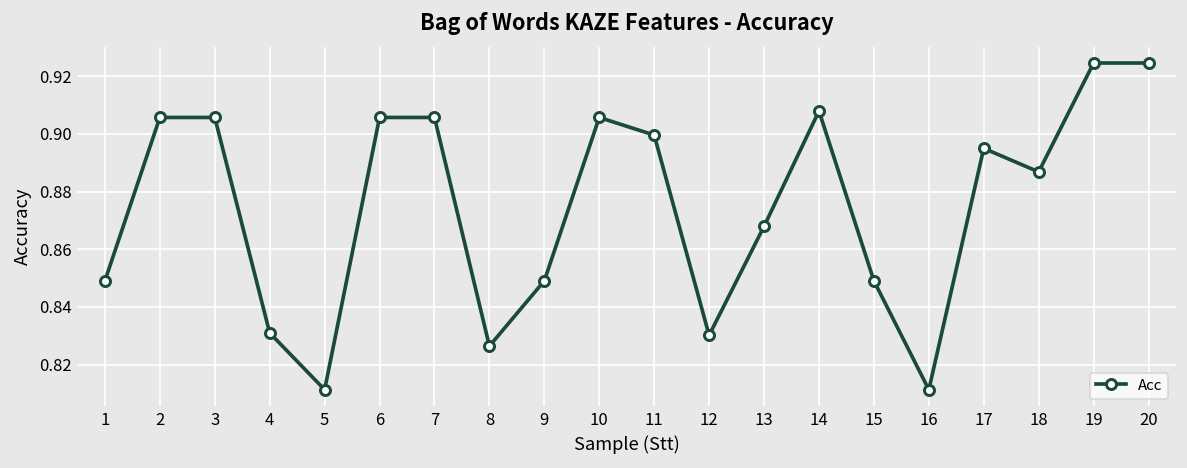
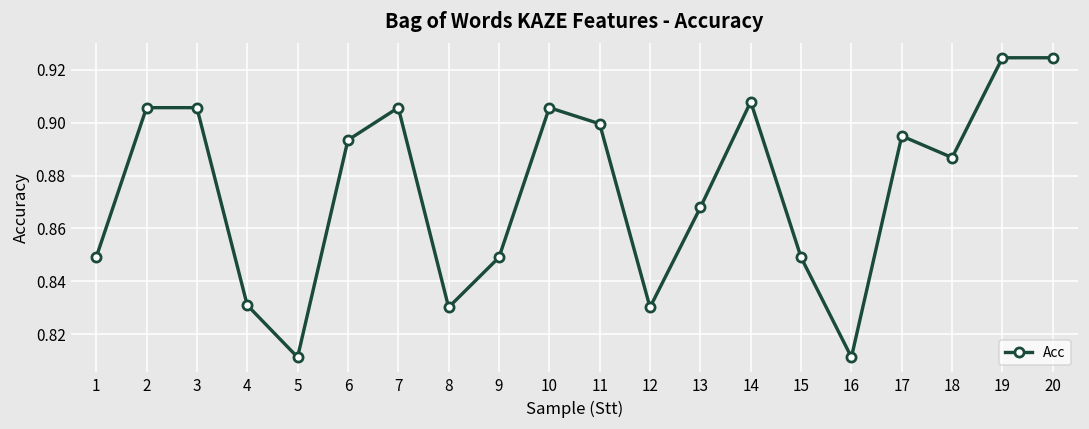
  {
    "1": 0.849,
    "2": 0.906,
    "3": 0.906,
    "4": 0.831,
    "5": 0.811,
-   "6": 0.906,
+   "6": 0.893,
    "7": 0.906,
-   "8": 0.826,
+   "8": 0.830,
    "9": 0.849,
    "10": 0.906,
    "11": 0.900,
    "12": 0.830,
    "13": 0.868,
    "14": 0.908,
    "15": 0.849,
    "16": 0.811,
    "17": 0.895,
    "18": 0.887,
    "19": 0.925,
    "20": 0.925
  }
